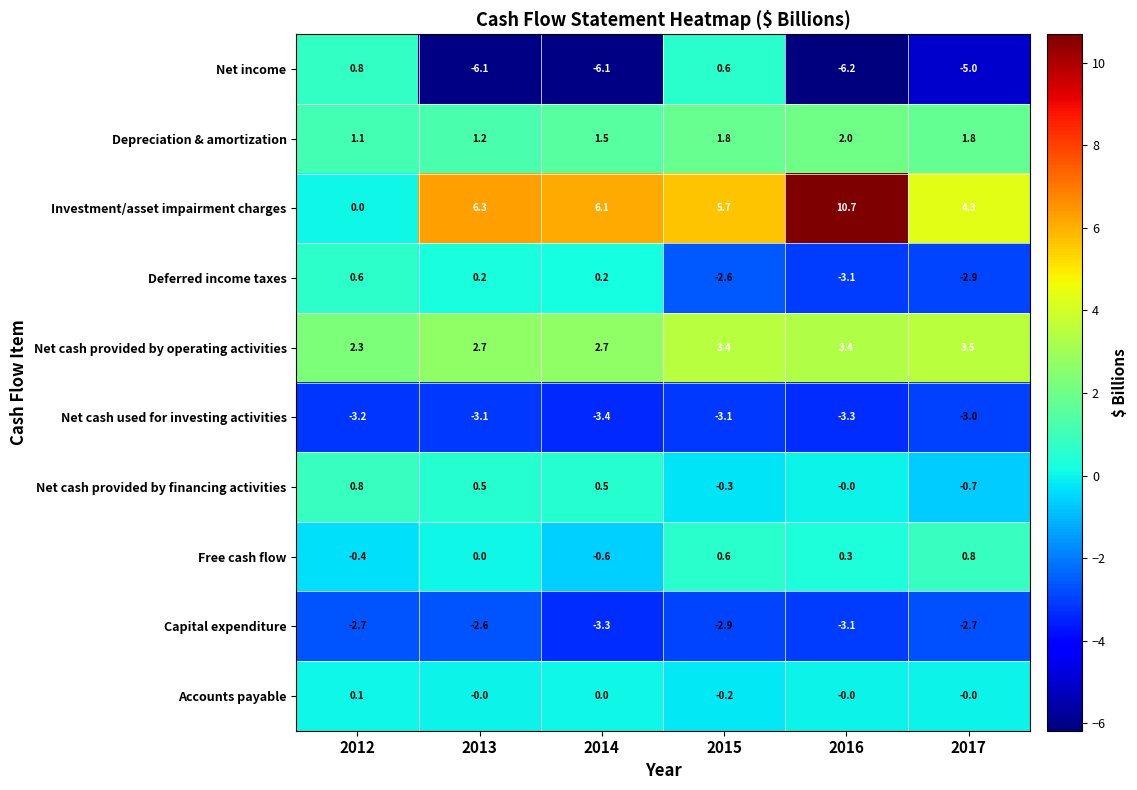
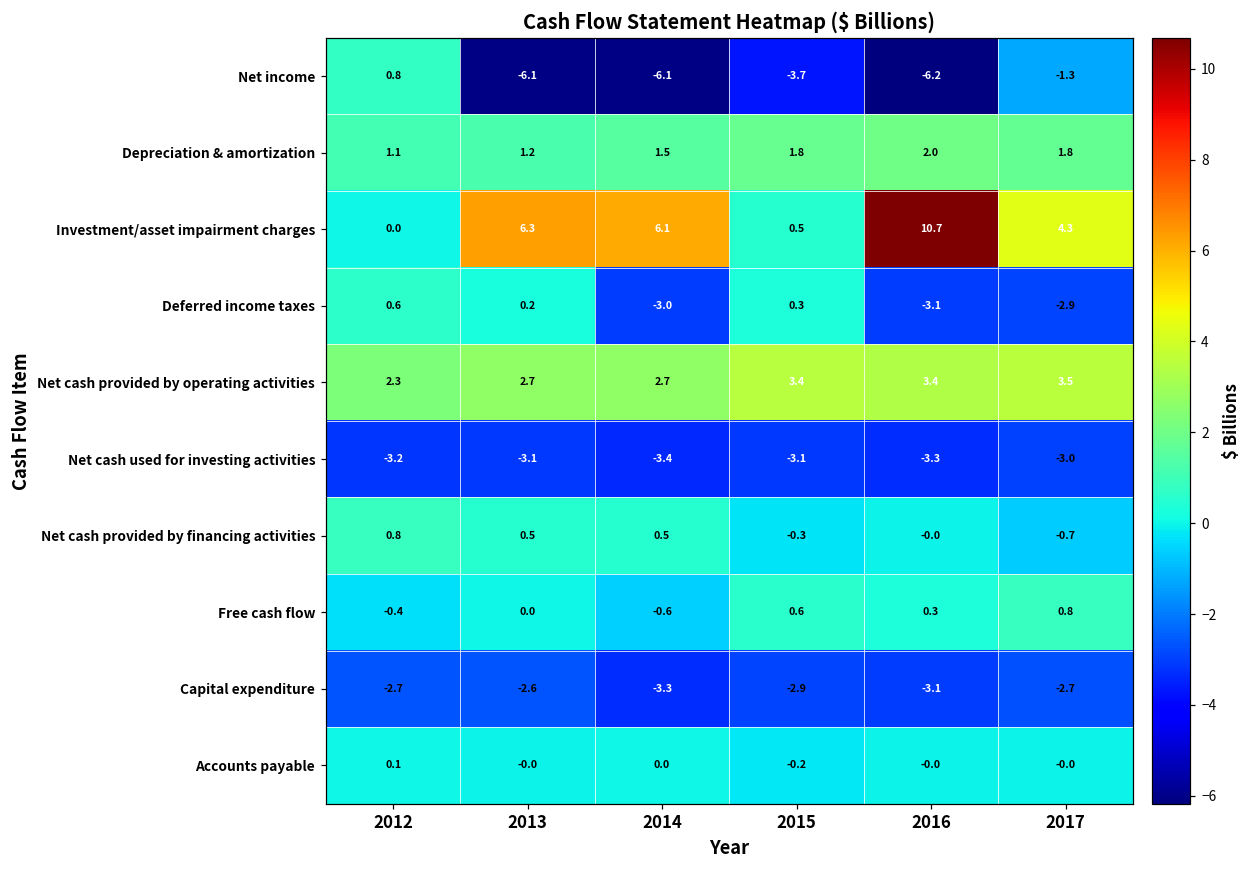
  {
    "Net income": {
      "2012": 0.8,
      "2013": -6.1,
      "2014": -6.1,
-     "2015": 0.6,
+     "2015": -3.7,
      "2016": -6.2,
-     "2017": -5.0
+     "2017": -1.3
    },
    "Depreciation & amortization": {
      "2012": 1.1,
      "2013": 1.2,
      "2014": 1.5,
      "2015": 1.8,
      "2016": 2.0,
      "2017": 1.8
    },
    "Investment/asset impairment charges": {
      "2012": 0.0,
      "2013": 6.3,
      "2014": 6.1,
-     "2015": 5.7,
+     "2015": 0.5,
      "2016": 10.7,
      "2017": 4.3
    },
    "Deferred income taxes": {
      "2012": 0.6,
      "2013": 0.2,
-     "2014": 0.2,
-     "2015": -2.6,
+     "2014": -3.0,
+     "2015": 0.3,
      "2016": -3.1,
      "2017": -2.9
    },
    "Net cash provided by operating activities": {
      "2012": 2.3,
      "2013": 2.7,
      "2014": 2.7,
      "2015": 3.4,
      "2016": 3.4,
      "2017": 3.5
    },
    "Net cash used for investing activities": {
      "2012": -3.2,
      "2013": -3.1,
      "2014": -3.4,
      "2015": -3.1,
      "2016": -3.3,
      "2017": -3.0
    },
    "Net cash provided by financing activities": {
      "2012": 0.8,
      "2013": 0.5,
      "2014": 0.5,
      "2015": -0.3,
      "2016": -0.0,
      "2017": -0.7
    },
    "Free cash flow": {
      "2012": -0.4,
      "2013": 0.0,
      "2014": -0.6,
      "2015": 0.6,
      "2016": 0.3,
      "2017": 0.8
    },
    "Capital expenditure": {
      "2012": -2.7,
      "2013": -2.6,
      "2014": -3.3,
      "2015": -2.9,
      "2016": -3.1,
      "2017": -2.7
    },
    "Accounts payable": {
      "2012": 0.1,
      "2013": -0.0,
      "2014": 0.0,
      "2015": -0.2,
      "2016": -0.0,
      "2017": -0.0
    }
  }
